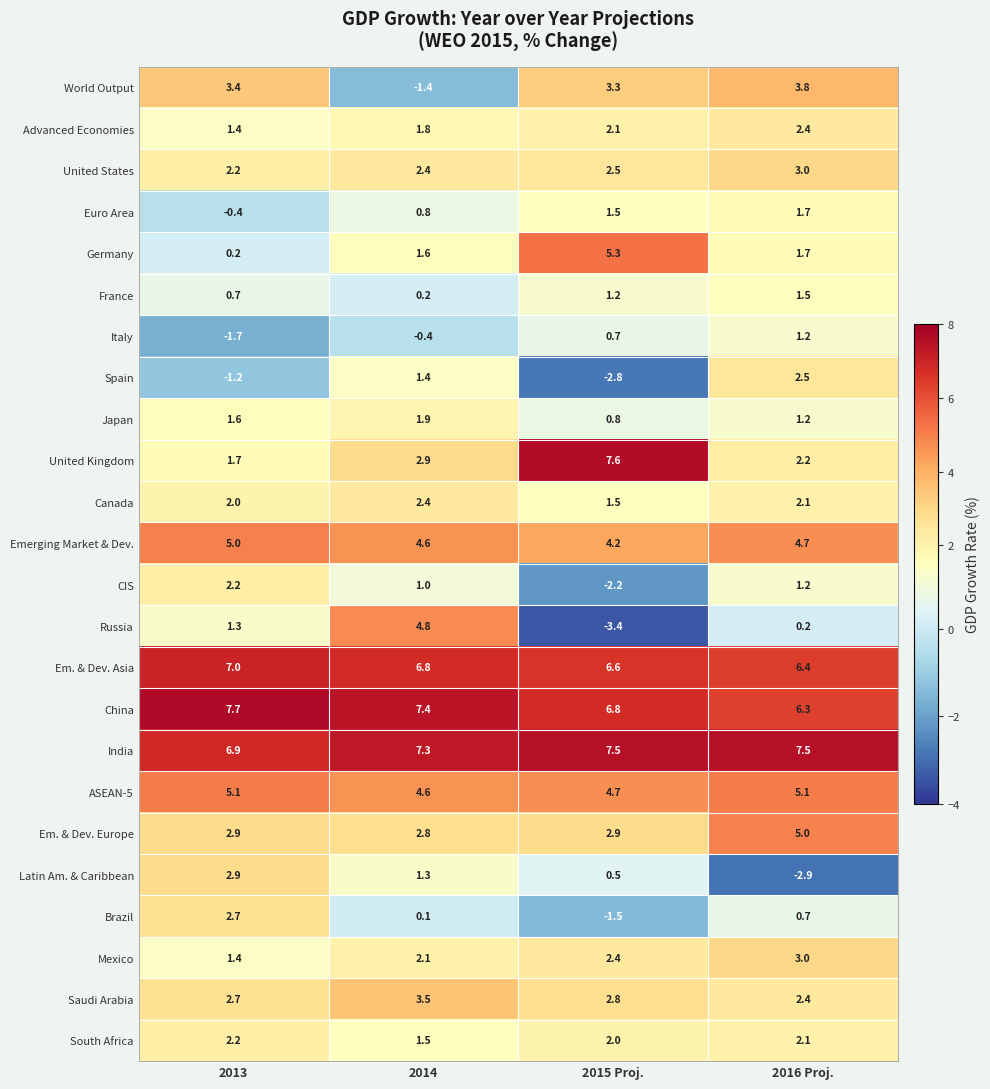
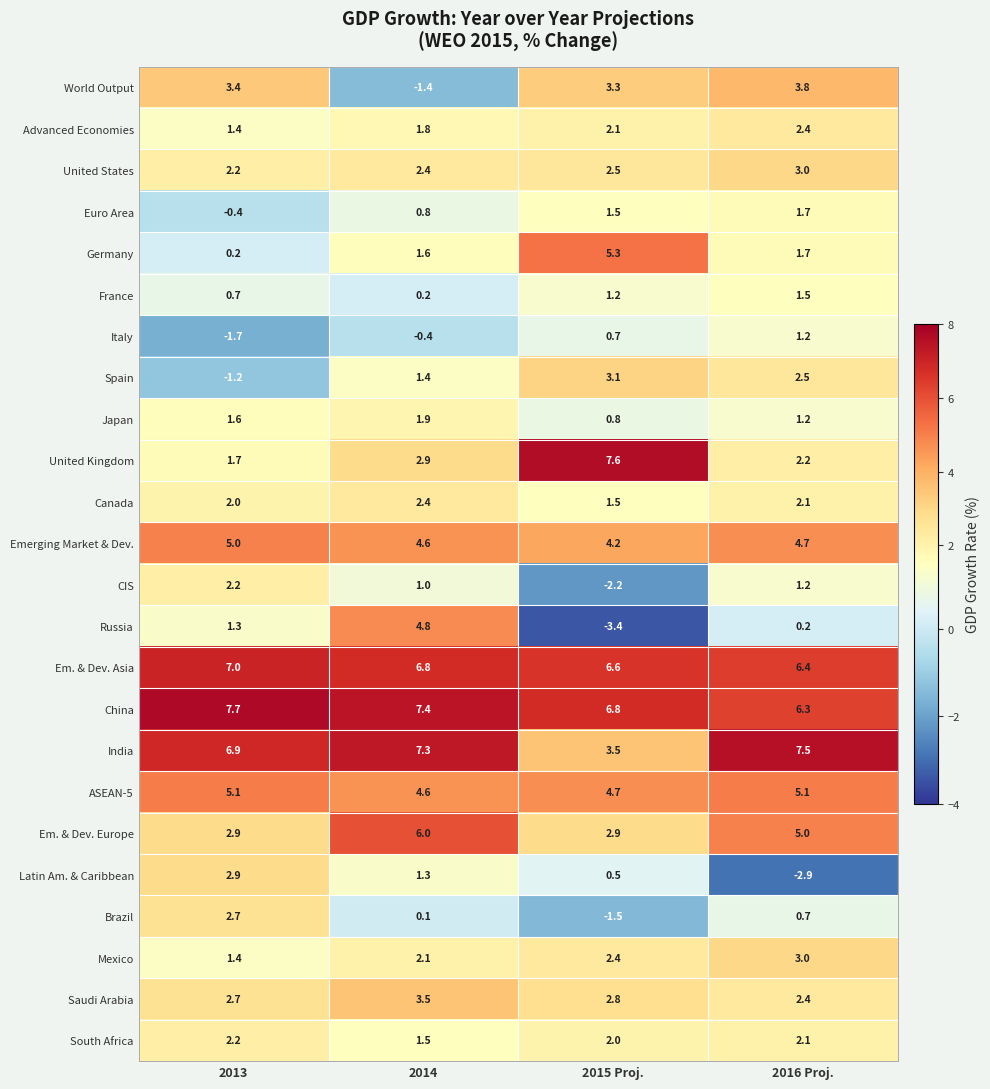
  {
    "World Output": {
      "2013": 3.4,
      "2014": -1.4,
      "2015 Proj.": 3.3,
      "2016 Proj.": 3.8
    },
    "Advanced Economies": {
      "2013": 1.4,
      "2014": 1.8,
      "2015 Proj.": 2.1,
      "2016 Proj.": 2.4
    },
    "United States": {
      "2013": 2.2,
      "2014": 2.4,
      "2015 Proj.": 2.5,
      "2016 Proj.": 3.0
    },
    "Euro Area": {
      "2013": -0.4,
      "2014": 0.8,
      "2015 Proj.": 1.5,
      "2016 Proj.": 1.7
    },
    "Germany": {
      "2013": 0.2,
      "2014": 1.6,
      "2015 Proj.": 5.3,
      "2016 Proj.": 1.7
    },
    "France": {
      "2013": 0.7,
      "2014": 0.2,
      "2015 Proj.": 1.2,
      "2016 Proj.": 1.5
    },
    "Italy": {
      "2013": -1.7,
      "2014": -0.4,
      "2015 Proj.": 0.7,
      "2016 Proj.": 1.2
    },
    "Spain": {
      "2013": -1.2,
      "2014": 1.4,
-     "2015 Proj.": -2.8,
+     "2015 Proj.": 3.1,
      "2016 Proj.": 2.5
    },
    "Japan": {
      "2013": 1.6,
      "2014": 1.9,
      "2015 Proj.": 0.8,
      "2016 Proj.": 1.2
    },
    "United Kingdom": {
      "2013": 1.7,
      "2014": 2.9,
      "2015 Proj.": 7.6,
      "2016 Proj.": 2.2
    },
    "Canada": {
      "2013": 2.0,
      "2014": 2.4,
      "2015 Proj.": 1.5,
      "2016 Proj.": 2.1
    },
    "Emerging Market & Dev.": {
      "2013": 5.0,
      "2014": 4.6,
      "2015 Proj.": 4.2,
      "2016 Proj.": 4.7
    },
    "CIS": {
      "2013": 2.2,
      "2014": 1.0,
      "2015 Proj.": -2.2,
      "2016 Proj.": 1.2
    },
    "Russia": {
      "2013": 1.3,
      "2014": 4.8,
      "2015 Proj.": -3.4,
      "2016 Proj.": 0.2
    },
    "Em. & Dev. Asia": {
      "2013": 7.0,
      "2014": 6.8,
      "2015 Proj.": 6.6,
      "2016 Proj.": 6.4
    },
    "China": {
      "2013": 7.7,
      "2014": 7.4,
      "2015 Proj.": 6.8,
      "2016 Proj.": 6.3
    },
    "India": {
      "2013": 6.9,
      "2014": 7.3,
-     "2015 Proj.": 7.5,
+     "2015 Proj.": 3.5,
      "2016 Proj.": 7.5
    },
    "ASEAN-5": {
      "2013": 5.1,
      "2014": 4.6,
      "2015 Proj.": 4.7,
      "2016 Proj.": 5.1
    },
    "Em. & Dev. Europe": {
      "2013": 2.9,
-     "2014": 2.8,
+     "2014": 6.0,
      "2015 Proj.": 2.9,
      "2016 Proj.": 5.0
    },
    "Latin Am. & Caribbean": {
      "2013": 2.9,
      "2014": 1.3,
      "2015 Proj.": 0.5,
      "2016 Proj.": -2.9
    },
    "Brazil": {
      "2013": 2.7,
      "2014": 0.1,
      "2015 Proj.": -1.5,
      "2016 Proj.": 0.7
    },
    "Mexico": {
      "2013": 1.4,
      "2014": 2.1,
      "2015 Proj.": 2.4,
      "2016 Proj.": 3.0
    },
    "Saudi Arabia": {
      "2013": 2.7,
      "2014": 3.5,
      "2015 Proj.": 2.8,
      "2016 Proj.": 2.4
    },
    "South Africa": {
      "2013": 2.2,
      "2014": 1.5,
      "2015 Proj.": 2.0,
      "2016 Proj.": 2.1
    }
  }
